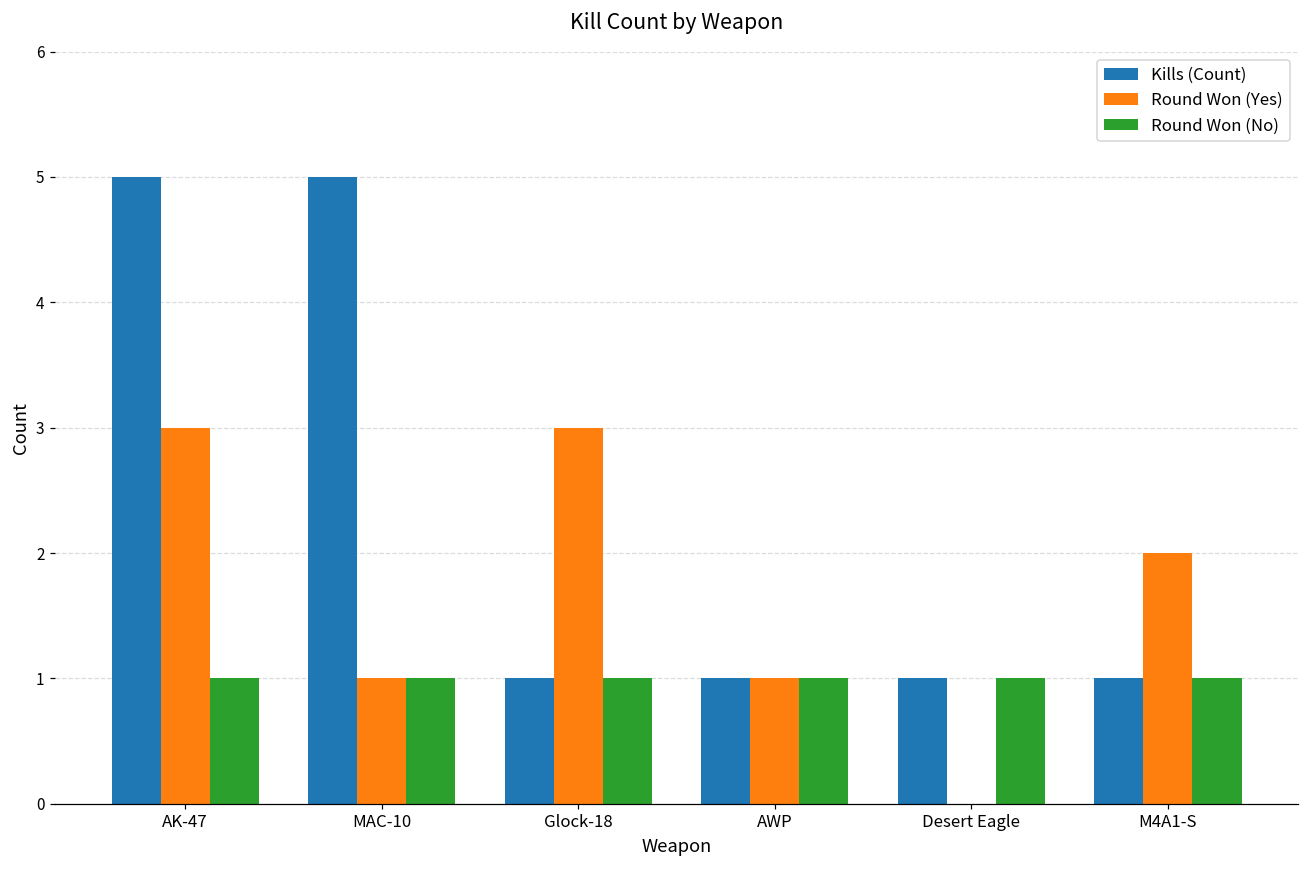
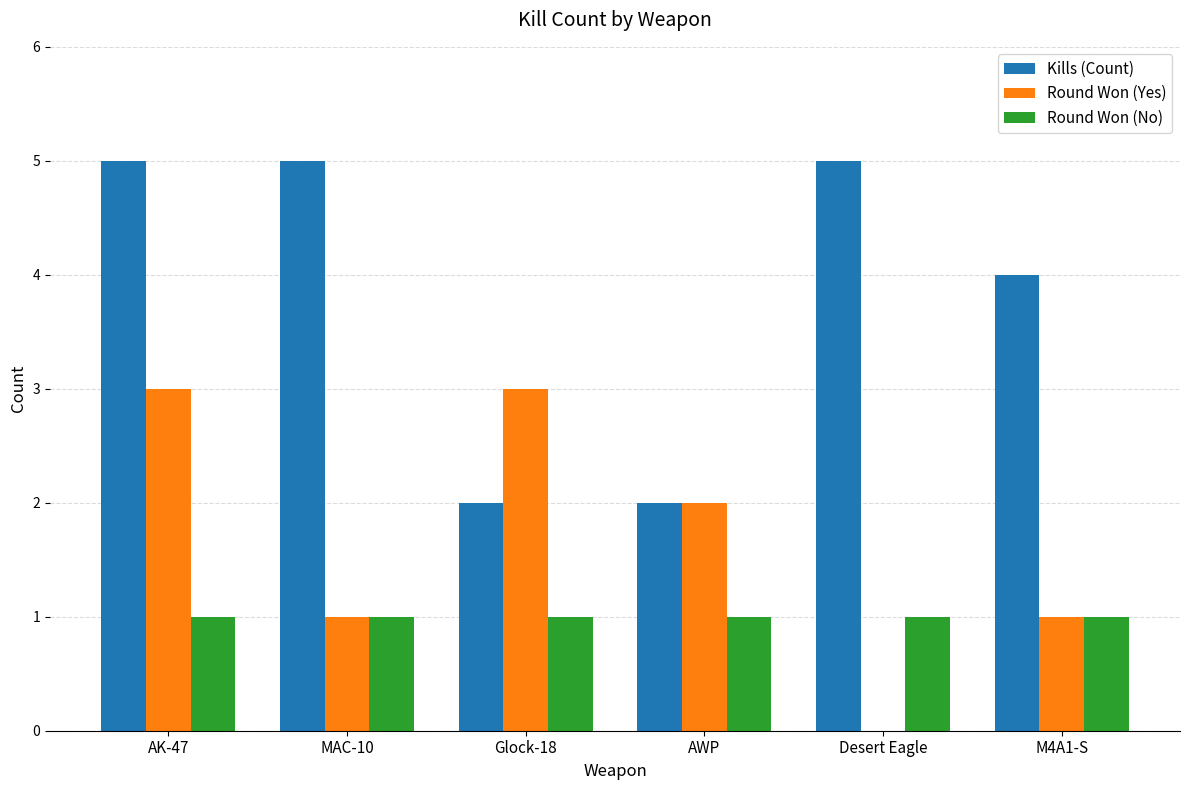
  {
    "Kills (Count)": {
      "AK-47": 5,
      "MAC-10": 5,
-     "Glock-18": 1,
-     "AWP": 1,
-     "Desert Eagle": 1,
-     "M4A1-S": 1
+     "Glock-18": 2,
+     "AWP": 2,
+     "Desert Eagle": 5,
+     "M4A1-S": 4
    },
    "Round Won (Yes)": {
      "AK-47": 3,
      "MAC-10": 1,
      "Glock-18": 3,
-     "AWP": 1,
+     "AWP": 2,
      "Desert Eagle": 0,
-     "M4A1-S": 2
+     "M4A1-S": 1
    },
    "Round Won (No)": {
      "AK-47": 1,
      "MAC-10": 1,
      "Glock-18": 1,
      "AWP": 1,
      "Desert Eagle": 1,
      "M4A1-S": 1
    }
  }
